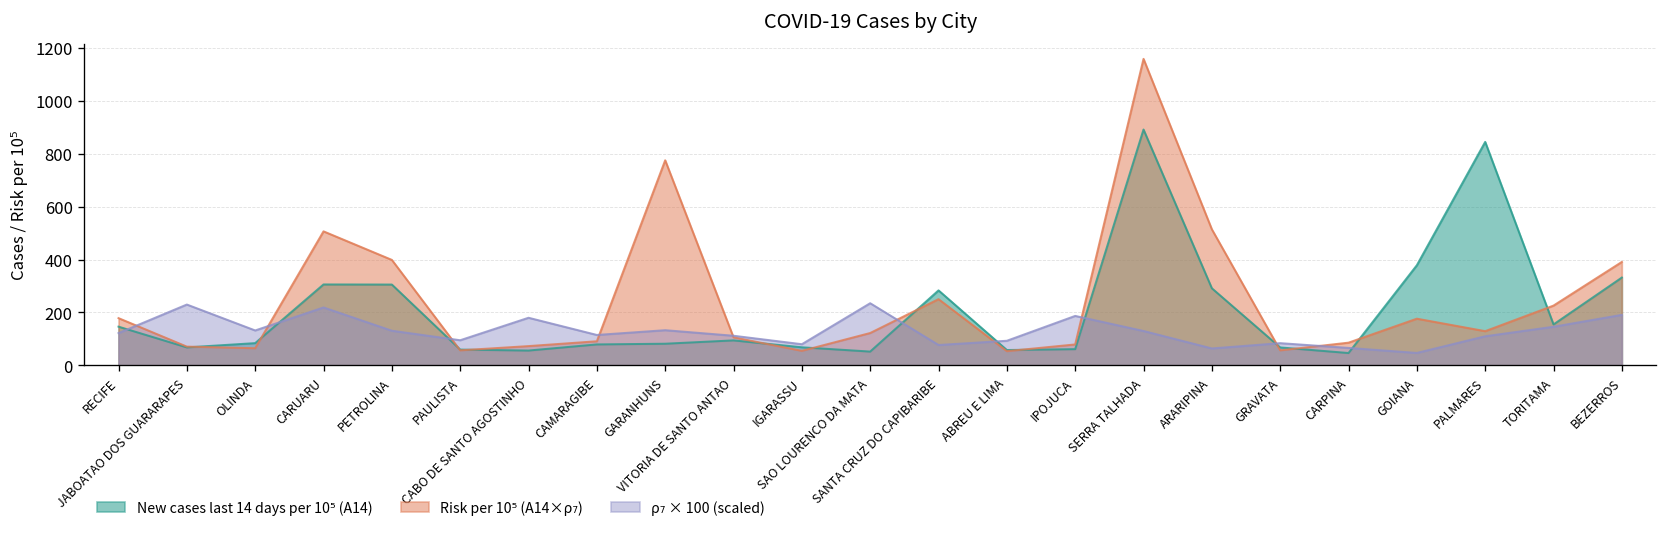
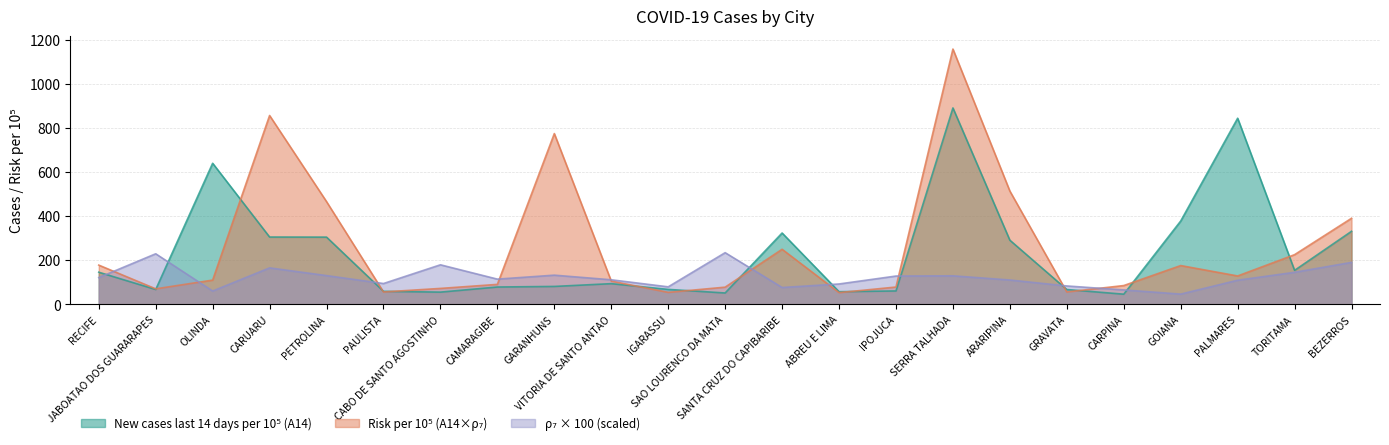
  {
    "New cases last 14 days per 10⁵ (A14)": {
      "RECIFE": 150,
-     "OLINDA": 80,
+     "OLINDA": 640,
      "CARUARU": 310,
      "PETROLINA": 310,
      "CABO DE SANTO AGOSTINHO": 60,
      "CAMARAGIBE": 80,
      "GARANHUNS": 80,
      "VITORIA DE SANTO ANTAO": 90,
      "IGARASSU": 70,
      "SAO LOURENCO DA MATA": 50,
-     "SANTA CRUZ DO CAPIBARIBE": 280,
+     "SANTA CRUZ DO CAPIBARIBE": 320,
      "IPOJUCA": 60,
      "SERRA TALHADA": 890,
      "ARARIPINA": 290,
      "CARPINA": 50,
      "GOIANA": 380,
      "PALMARES": 840,
      "BEZERROS": 330
    },
    "Risk per 10⁵ (A14×ρ₇)": {
      "RECIFE": 180,
-     "OLINDA": 60,
-     "CARUARU": 510,
-     "PETROLINA": 400,
+     "OLINDA": 110,
+     "CARUARU": 860,
+     "PETROLINA": 470,
      "CABO DE SANTO AGOSTINHO": 70,
      "CAMARAGIBE": 90,
      "GARANHUNS": 780,
      "IGARASSU": 50,
-     "SAO LOURENCO DA MATA": 120,
+     "SAO LOURENCO DA MATA": 80,
      "SANTA CRUZ DO CAPIBARIBE": 250,
      "IPOJUCA": 80,
      "SERRA TALHADA": 1160,
      "ARARIPINA": 510,
      "CARPINA": 90,
      "GOIANA": 180,
      "PALMARES": 130,
      "TORITAMA": 230,
      "BEZERROS": 390
    },
    "ρ₇ × 100 (scaled)": {
      "RECIFE": 120,
      "JABOATAO DOS GUARARAPES": 230,
-     "OLINDA": 130,
-     "CARUARU": 220,
+     "OLINDA": 60,
+     "CARUARU": 170,
      "PETROLINA": 130,
      "PAULISTA": 100,
      "CABO DE SANTO AGOSTINHO": 180,
      "CAMARAGIBE": 110,
      "GARANHUNS": 130,
      "IGARASSU": 80,
      "SAO LOURENCO DA MATA": 240,
      "SANTA CRUZ DO CAPIBARIBE": 80,
      "ABREU E LIMA": 90,
-     "IPOJUCA": 190,
+     "IPOJUCA": 130,
      "SERRA TALHADA": 130,
-     "ARARIPINA": 60,
+     "ARARIPINA": 110,
      "GRAVATA": 80,
      "CARPINA": 70,
      "GOIANA": 50,
      "PALMARES": 110,
      "BEZERROS": 190
    }
  }
